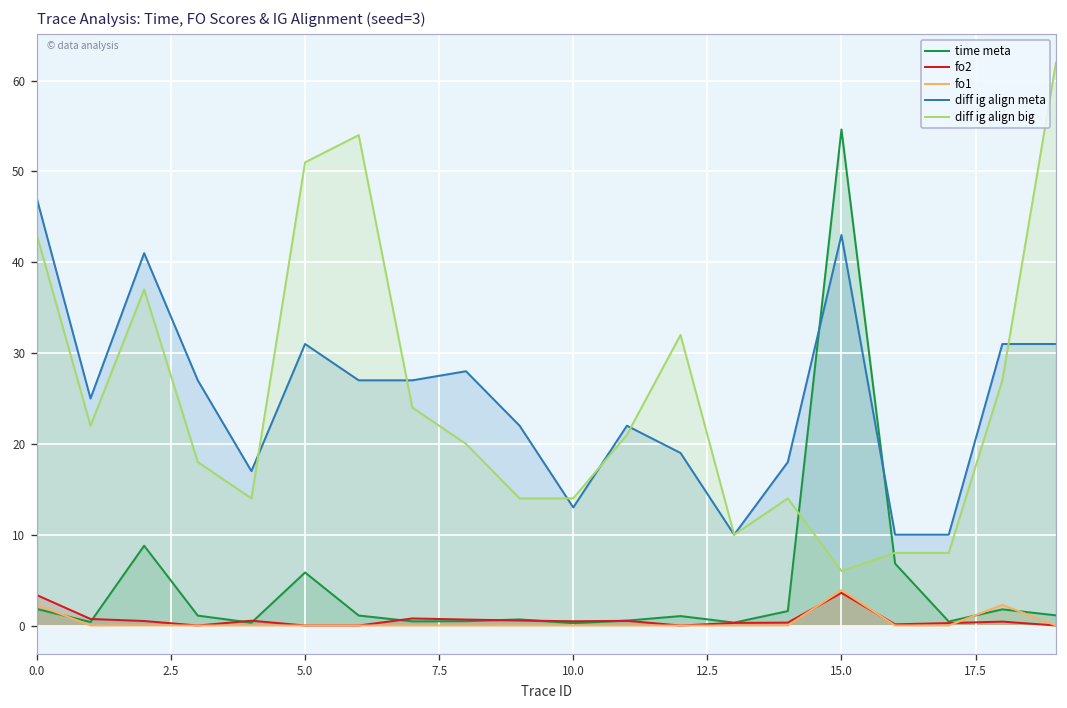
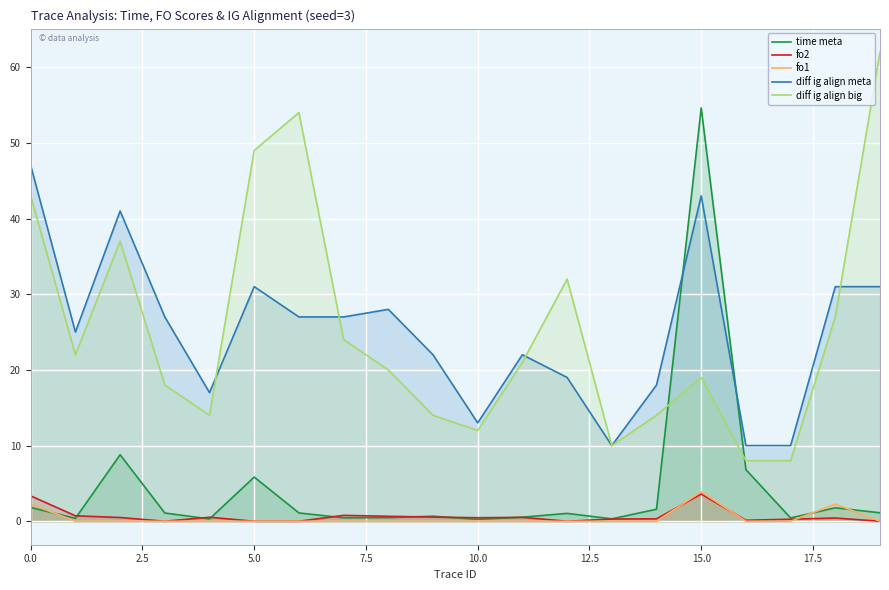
  {
    "time meta": {
      "0.0": 2,
      "5.0": 6,
      "15.0": 55
    },
    "fo2": {
      "0.0": 3
    },
    "fo1": {
      "0.0": 2
    },
    "diff ig align meta": {
      "0.0": 47,
      "5.0": 31,
      "10.0": 13,
      "15.0": 43
    },
    "diff ig align big": {
      "0.0": 43,
-     "5.0": 51,
-     "10.0": 14,
-     "15.0": 6
+     "5.0": 49,
+     "10.0": 12,
+     "15.0": 19
    }
  }
